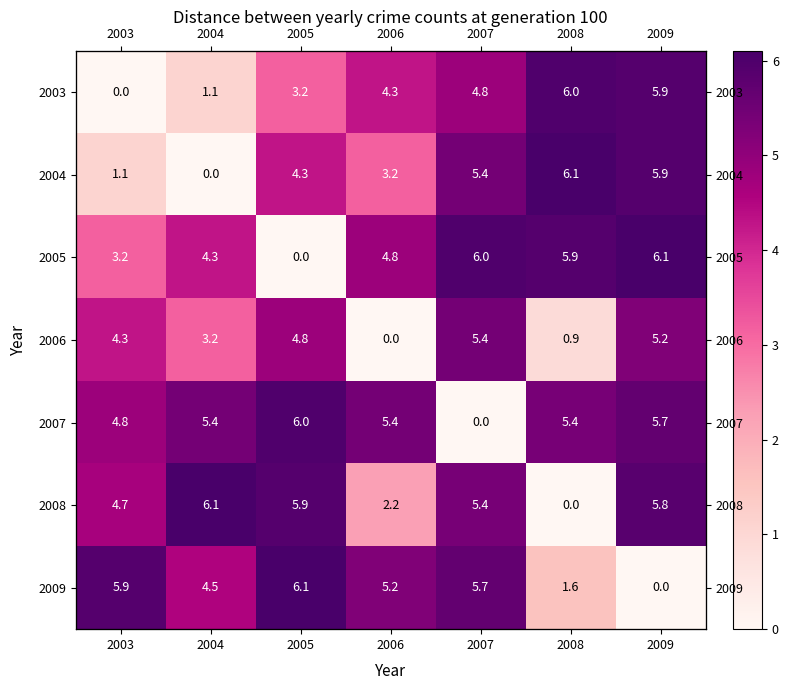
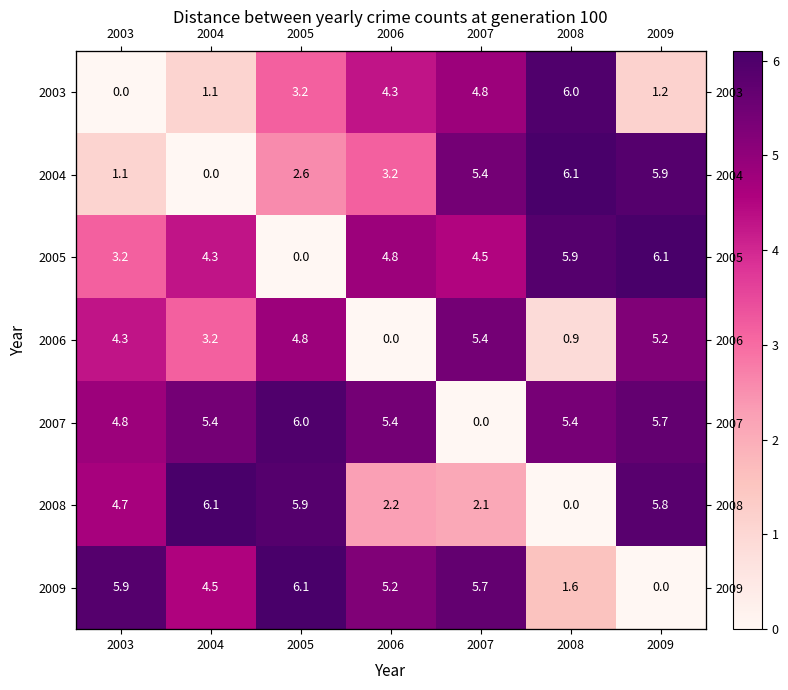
  {
    "2003": {
      "2003": 0.0,
      "2004": 1.1,
      "2005": 3.2,
      "2006": 4.3,
      "2007": 4.8,
      "2008": 6.0,
-     "2009": 5.9
+     "2009": 1.2
    },
    "2004": {
      "2003": 1.1,
      "2004": 0.0,
-     "2005": 4.3,
+     "2005": 2.6,
      "2006": 3.2,
      "2007": 5.4,
      "2008": 6.1,
      "2009": 5.9
    },
    "2005": {
      "2003": 3.2,
      "2004": 4.3,
      "2005": 0.0,
      "2006": 4.8,
-     "2007": 6.0,
+     "2007": 4.5,
      "2008": 5.9,
      "2009": 6.1
    },
    "2006": {
      "2003": 4.3,
      "2004": 3.2,
      "2005": 4.8,
      "2006": 0.0,
      "2007": 5.4,
      "2008": 0.9,
      "2009": 5.2
    },
    "2007": {
      "2003": 4.8,
      "2004": 5.4,
      "2005": 6.0,
      "2006": 5.4,
      "2007": 0.0,
      "2008": 5.4,
      "2009": 5.7
    },
    "2008": {
      "2003": 4.7,
      "2004": 6.1,
      "2005": 5.9,
      "2006": 2.2,
-     "2007": 5.4,
+     "2007": 2.1,
      "2008": 0.0,
      "2009": 5.8
    },
    "2009": {
      "2003": 5.9,
      "2004": 4.5,
      "2005": 6.1,
      "2006": 5.2,
      "2007": 5.7,
      "2008": 1.6,
      "2009": 0.0
    }
  }
